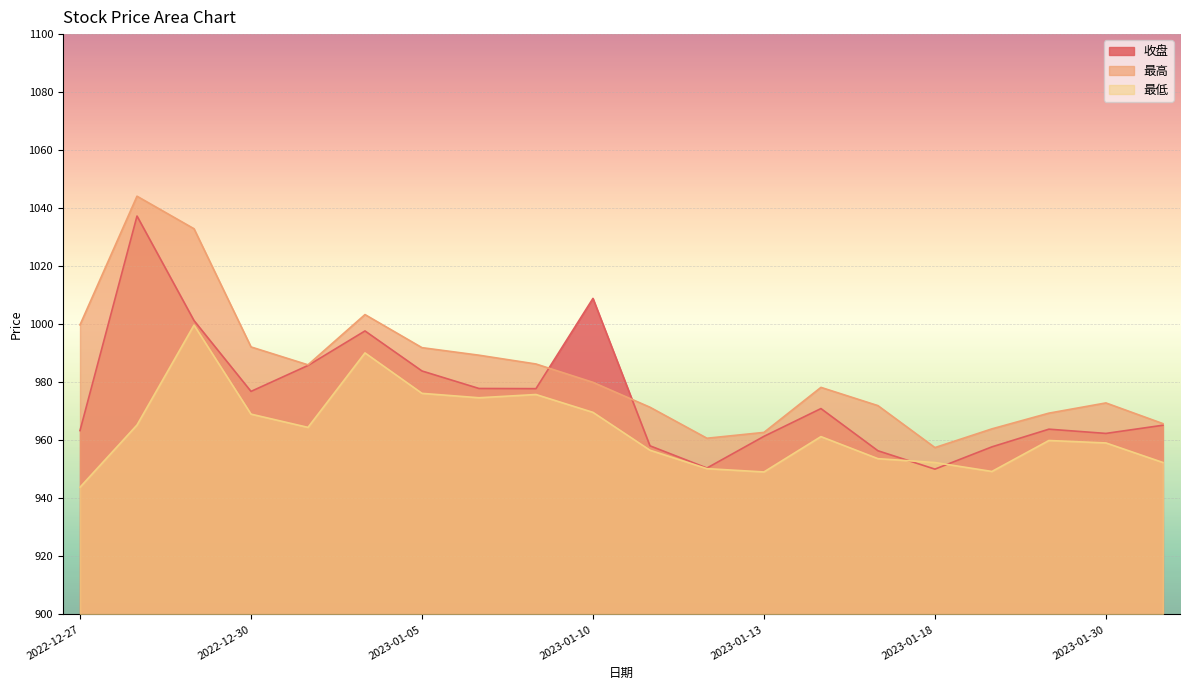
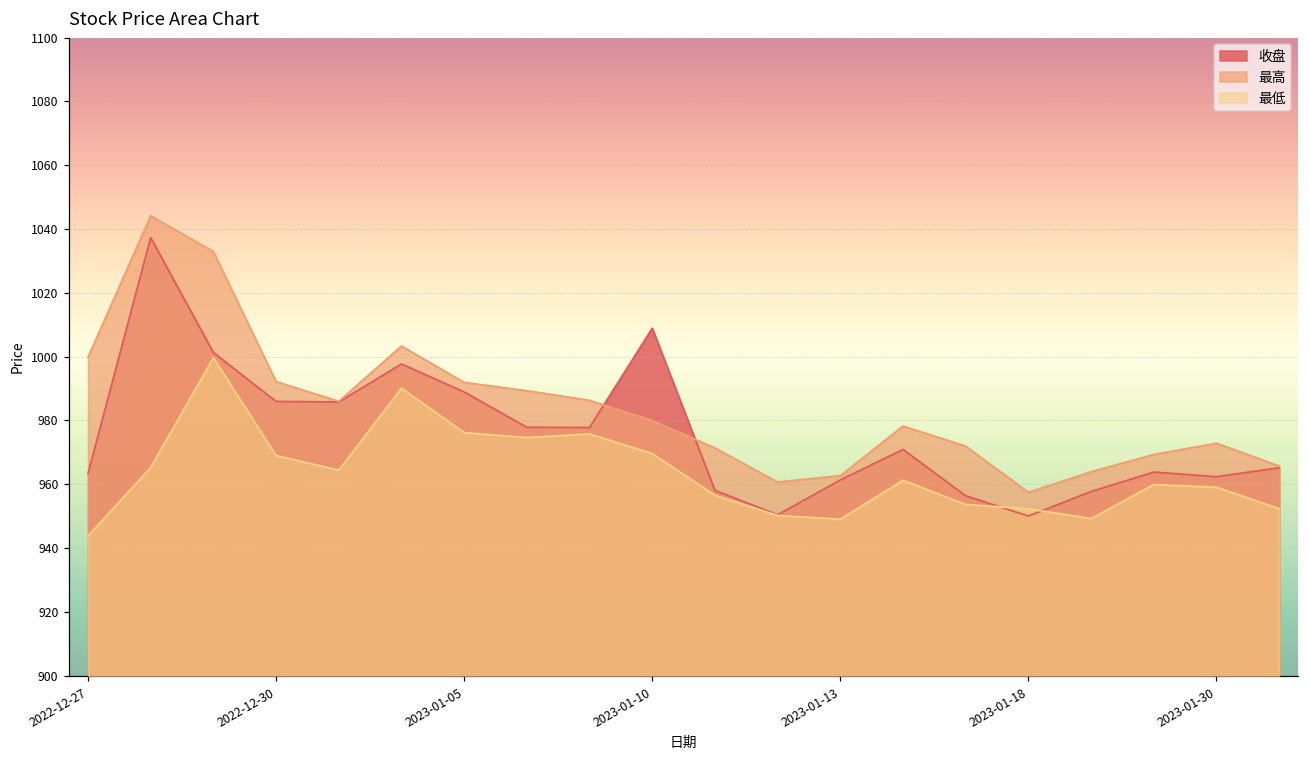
  {
    "收盘": {
      "2022-12-27": 963,
-     "2022-12-30": 977,
-     "2023-01-05": 984,
+     "2022-12-30": 986,
+     "2023-01-05": 989,
      "2023-01-10": 1009,
      "2023-01-13": 961,
      "2023-01-18": 950,
      "2023-01-30": 962
    }
  }
